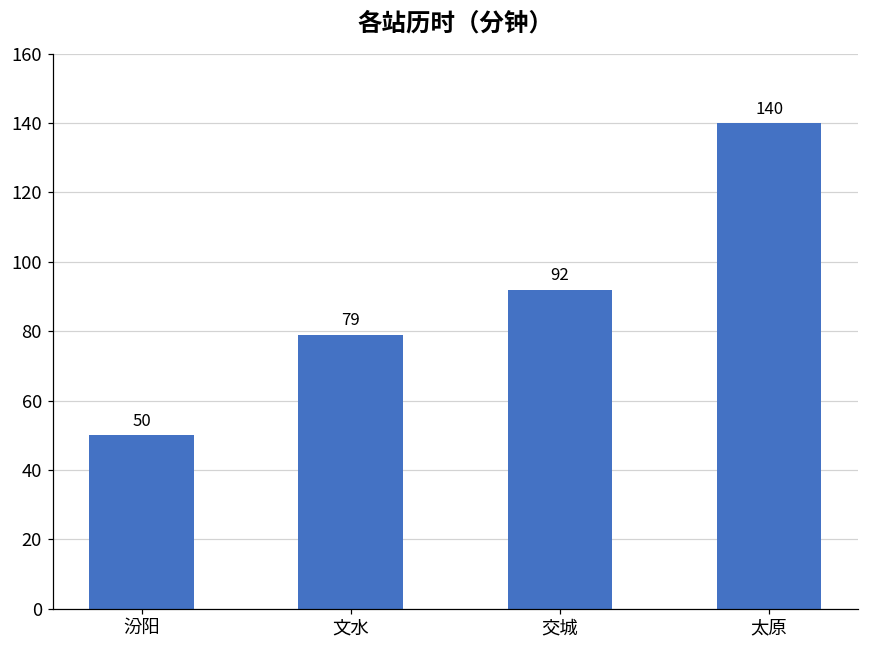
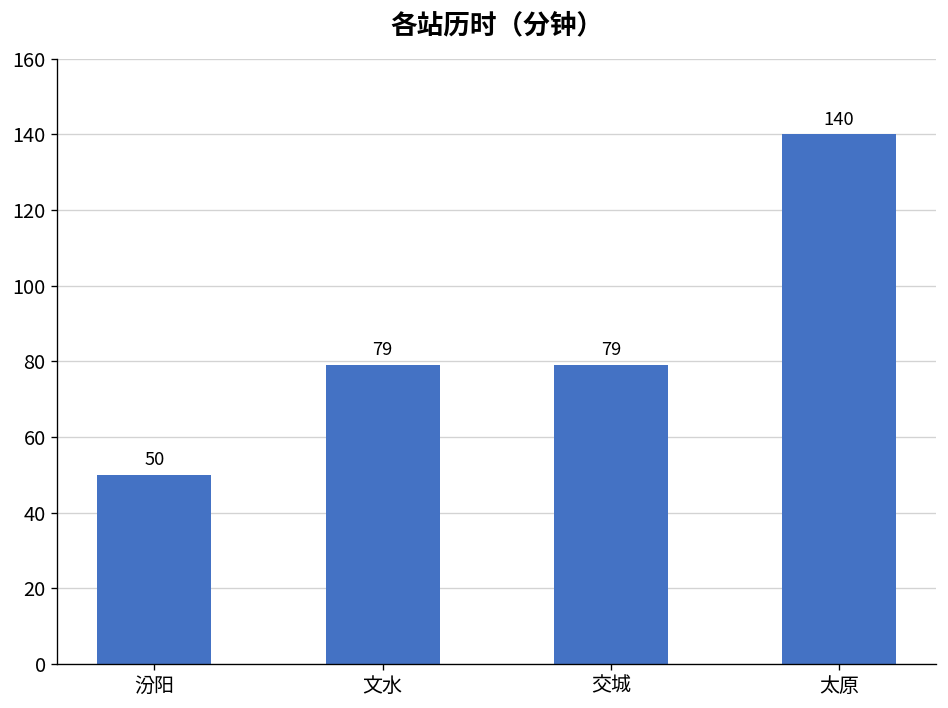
  {
    "汾阳": 50,
    "文水": 79,
-   "交城": 92,
+   "交城": 79,
    "太原": 140
  }
